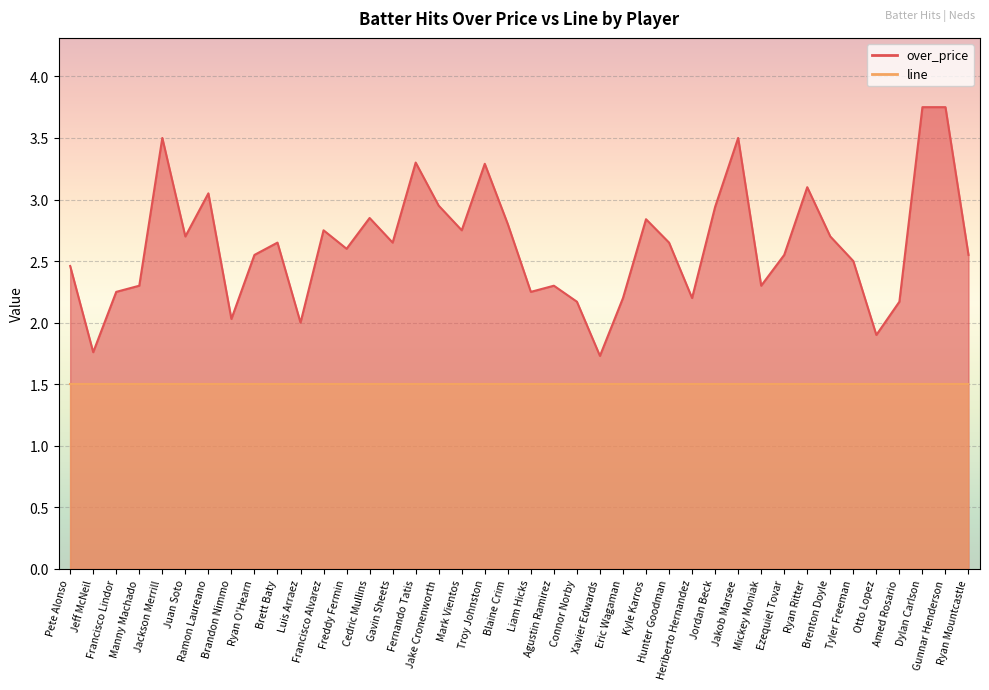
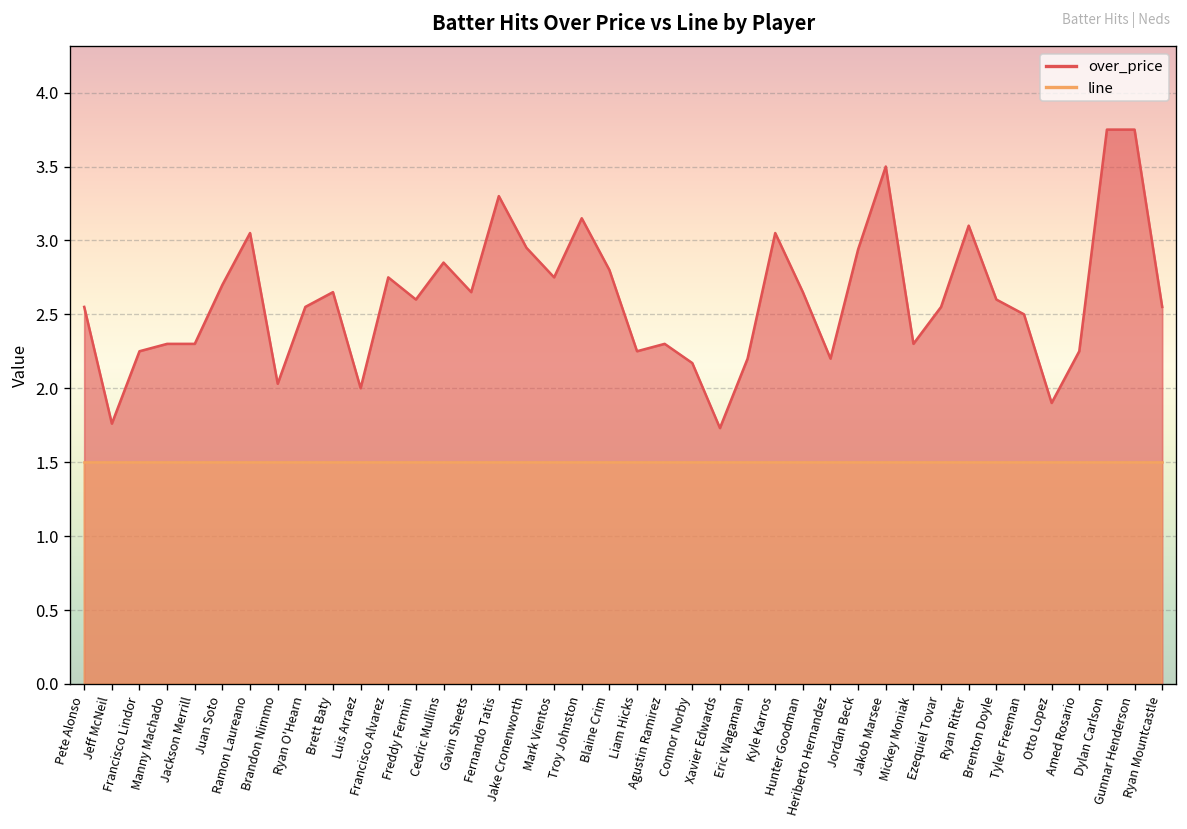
  {
    "over_price": {
-     "Pete Alonso": 2.46,
+     "Pete Alonso": 2.55,
      "Jeff McNeil": 1.76,
      "Francisco Lindor": 2.25,
      "Manny Machado": 2.30,
-     "Jackson Merrill": 3.5,
+     "Jackson Merrill": 2.3,
      "Juan Soto": 2.70,
      "Ramon Laureano": 3.05,
      "Brandon Nimmo": 2.03,
      "Ryan O'Hearn": 2.55,
      "Brett Baty": 2.65,
      "Luis Arraez": 2.00,
      "Francisco Alvarez": 2.75,
      "Freddy Fermin": 2.60,
      "Cedric Mullins": 2.85,
      "Gavin Sheets": 2.65,
      "Fernando Tatis": 3.30,
      "Jake Cronenworth": 2.95,
      "Mark Vientos": 2.75,
-     "Troy Johnston": 3.29,
+     "Troy Johnston": 3.15,
      "Blaine Crim": 2.80,
      "Liam Hicks": 2.25,
      "Agustin Ramirez": 2.30,
      "Connor Norby": 2.17,
      "Xavier Edwards": 1.73,
      "Eric Wagaman": 2.20,
-     "Kyle Karros": 2.84,
+     "Kyle Karros": 3.05,
      "Hunter Goodman": 2.65,
      "Heriberto Hernandez": 2.20,
      "Jordan Beck": 2.94,
      "Jakob Marsee": 3.50,
      "Mickey Moniak": 2.30,
      "Ezequiel Tovar": 2.55,
      "Ryan Ritter": 3.10,
-     "Brenton Doyle": 2.7,
+     "Brenton Doyle": 2.6,
      "Tyler Freeman": 2.50,
      "Otto Lopez": 1.90,
-     "Amed Rosario": 2.17,
+     "Amed Rosario": 2.25,
      "Dylan Carlson": 3.75,
      "Gunnar Henderson": 3.75,
      "Ryan Mountcastle": 2.55
    },
    "line": {
      "Pete Alonso": 1.50,
      "Jeff McNeil": 1.50,
      "Francisco Lindor": 1.50,
      "Manny Machado": 1.50,
      "Jackson Merrill": 1.50,
      "Juan Soto": 1.50,
      "Ramon Laureano": 1.50,
      "Brandon Nimmo": 1.50,
      "Ryan O'Hearn": 1.50,
      "Brett Baty": 1.50,
      "Luis Arraez": 1.50,
      "Francisco Alvarez": 1.50,
      "Freddy Fermin": 1.50,
      "Cedric Mullins": 1.50,
      "Gavin Sheets": 1.50,
      "Fernando Tatis": 1.50,
      "Jake Cronenworth": 1.50,
      "Mark Vientos": 1.50,
      "Troy Johnston": 1.50,
      "Blaine Crim": 1.50,
      "Liam Hicks": 1.50,
      "Agustin Ramirez": 1.50,
      "Connor Norby": 1.50,
      "Xavier Edwards": 1.50,
      "Eric Wagaman": 1.50,
      "Kyle Karros": 1.50,
      "Hunter Goodman": 1.50,
      "Heriberto Hernandez": 1.50,
      "Jordan Beck": 1.50,
      "Jakob Marsee": 1.50,
      "Mickey Moniak": 1.50,
      "Ezequiel Tovar": 1.50,
      "Ryan Ritter": 1.50,
      "Brenton Doyle": 1.50,
      "Tyler Freeman": 1.50,
      "Otto Lopez": 1.50,
      "Amed Rosario": 1.50,
      "Dylan Carlson": 1.50,
      "Gunnar Henderson": 1.50,
      "Ryan Mountcastle": 1.50
    }
  }
